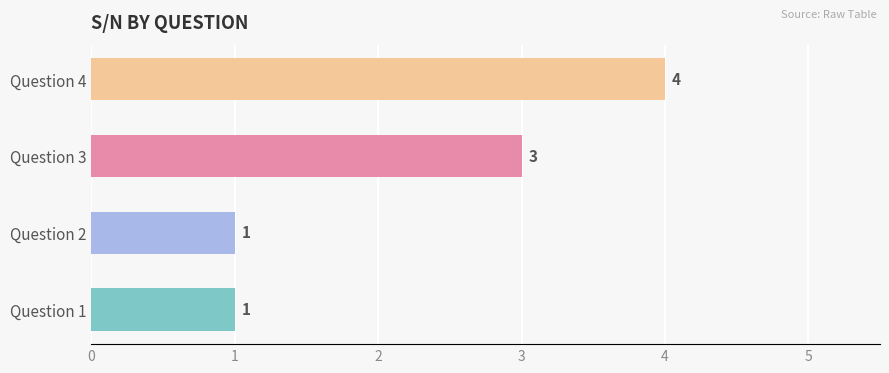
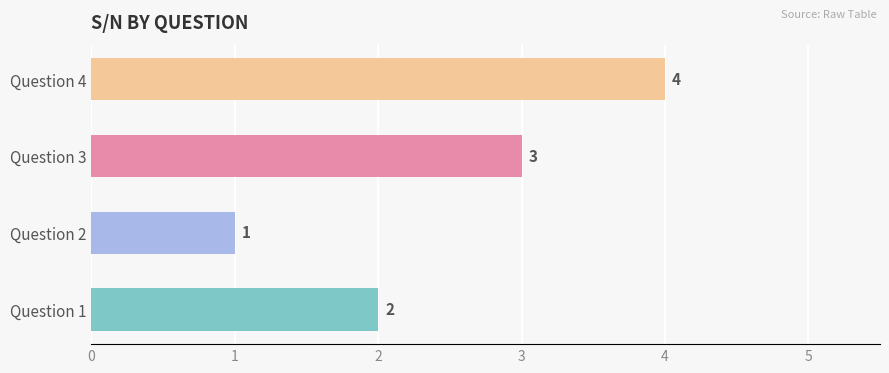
  {
    "Question 4": 4,
    "Question 3": 3,
    "Question 2": 1,
-   "Question 1": 1
+   "Question 1": 2
  }
